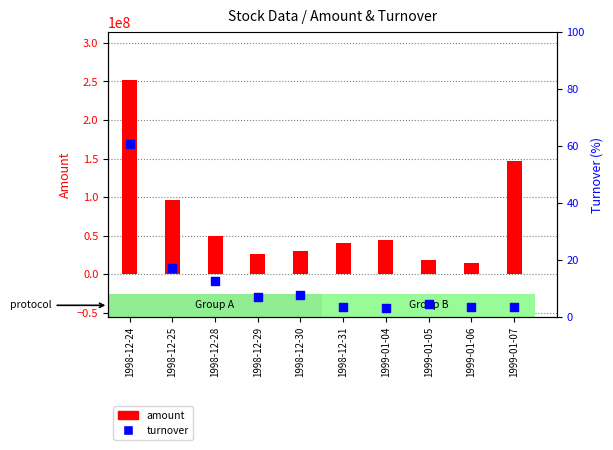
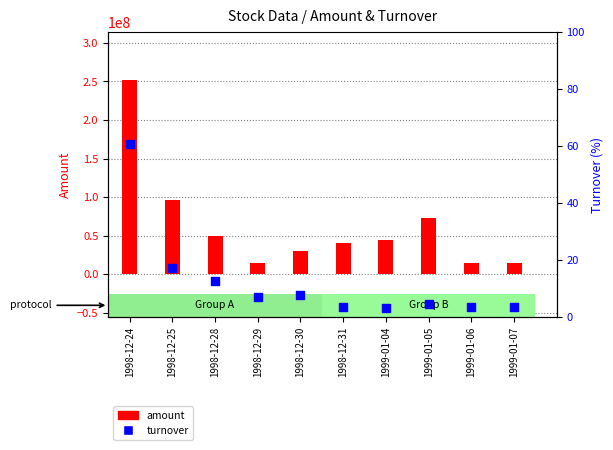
  {
    "amount": {
      "1998-12-24": 250000000,
      "1998-12-25": 100000000,
      "1998-12-28": 50000000,
-     "1998-12-29": 30000000,
+     "1998-12-29": 10000000,
      "1998-12-30": 30000000,
      "1998-12-31": 40000000,
      "1999-01-04": 40000000,
-     "1999-01-05": 20000000,
+     "1999-01-05": 70000000,
      "1999-01-06": 20000000,
-     "1999-01-07": 150000000
+     "1999-01-07": 10000000
    }
  }
